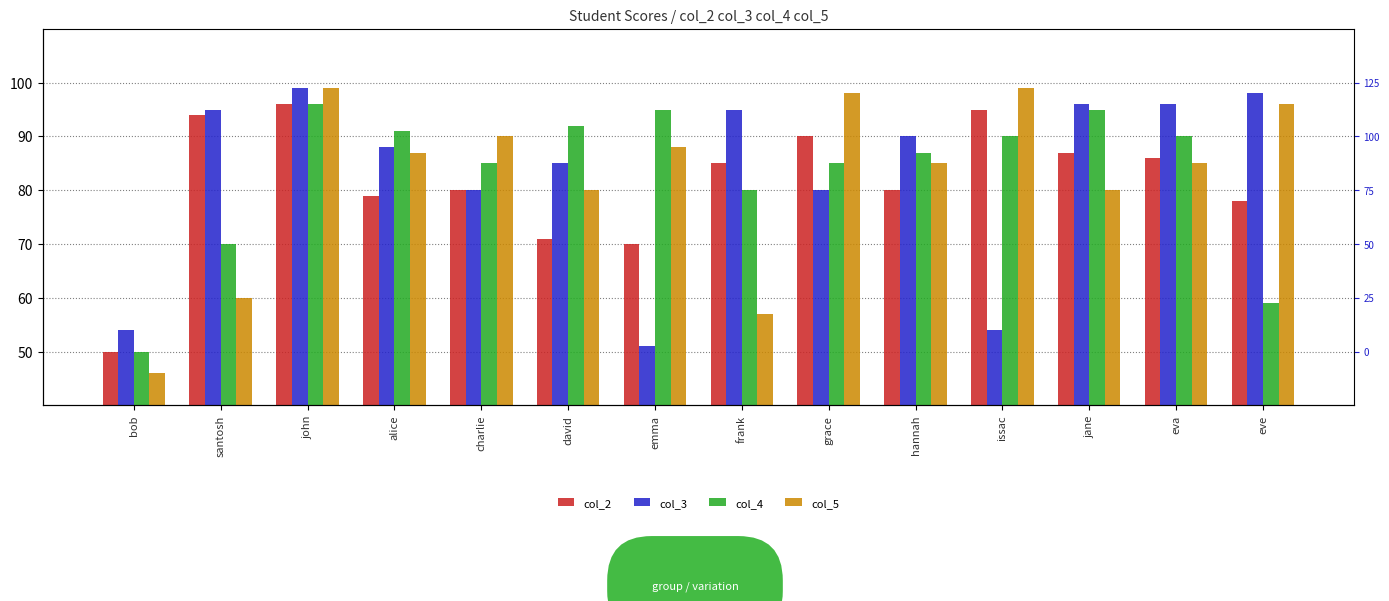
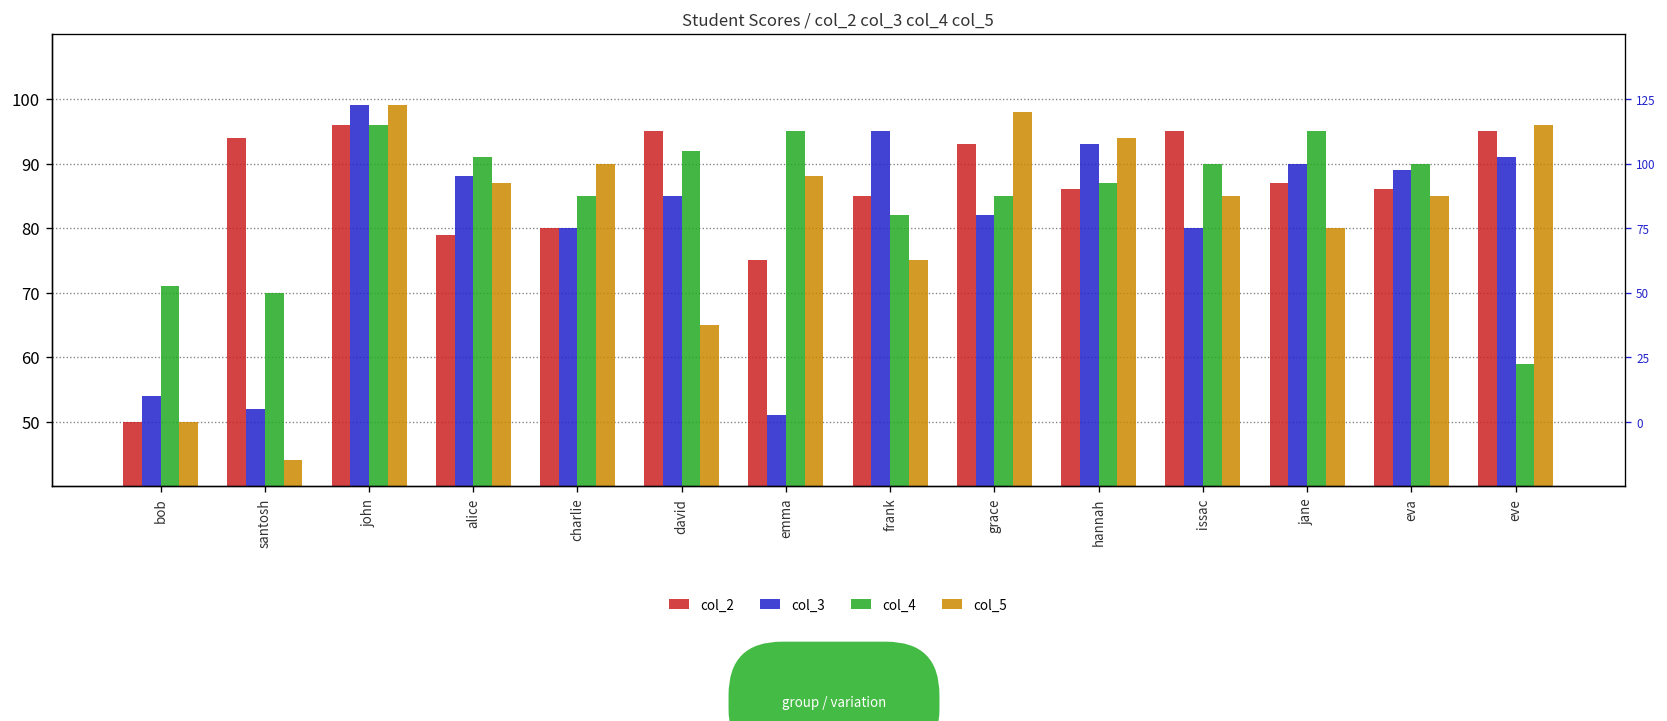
  {
    "col_2": {
      "bob": 50,
      "santosh": 94,
      "john": 96,
      "alice": 79,
      "charlie": 80,
-     "david": 71,
-     "emma": 70,
+     "david": 95,
+     "emma": 75,
      "frank": 85,
-     "grace": 90,
-     "hannah": 80,
+     "grace": 93,
+     "hannah": 86,
      "issac": 95,
      "jane": 87,
      "eva": 86,
-     "eve": 78
+     "eve": 95
    },
    "col_3": {
      "bob": 54,
-     "santosh": 95,
+     "santosh": 52,
      "john": 99,
      "alice": 88,
      "charlie": 80,
      "david": 85,
      "emma": 51,
      "frank": 95,
-     "grace": 80,
-     "hannah": 90,
-     "issac": 54,
-     "jane": 96,
-     "eva": 96,
-     "eve": 98
+     "grace": 82,
+     "hannah": 93,
+     "issac": 80,
+     "jane": 90,
+     "eva": 89,
+     "eve": 91
    },
    "col_4": {
-     "bob": 50,
+     "bob": 71,
      "santosh": 70,
      "john": 96,
      "alice": 91,
      "charlie": 85,
      "david": 92,
      "emma": 95,
-     "frank": 80,
+     "frank": 82,
      "grace": 85,
      "hannah": 87,
      "issac": 90,
      "jane": 95,
      "eva": 90,
      "eve": 59
    },
    "col_5": {
-     "bob": 46,
-     "santosh": 60,
+     "bob": 50,
+     "santosh": 44,
      "john": 99,
      "alice": 87,
      "charlie": 90,
-     "david": 80,
+     "david": 65,
      "emma": 88,
-     "frank": 57,
+     "frank": 75,
      "grace": 98,
-     "hannah": 85,
-     "issac": 99,
+     "hannah": 94,
+     "issac": 85,
      "jane": 80,
      "eva": 85,
      "eve": 96
    }
  }
